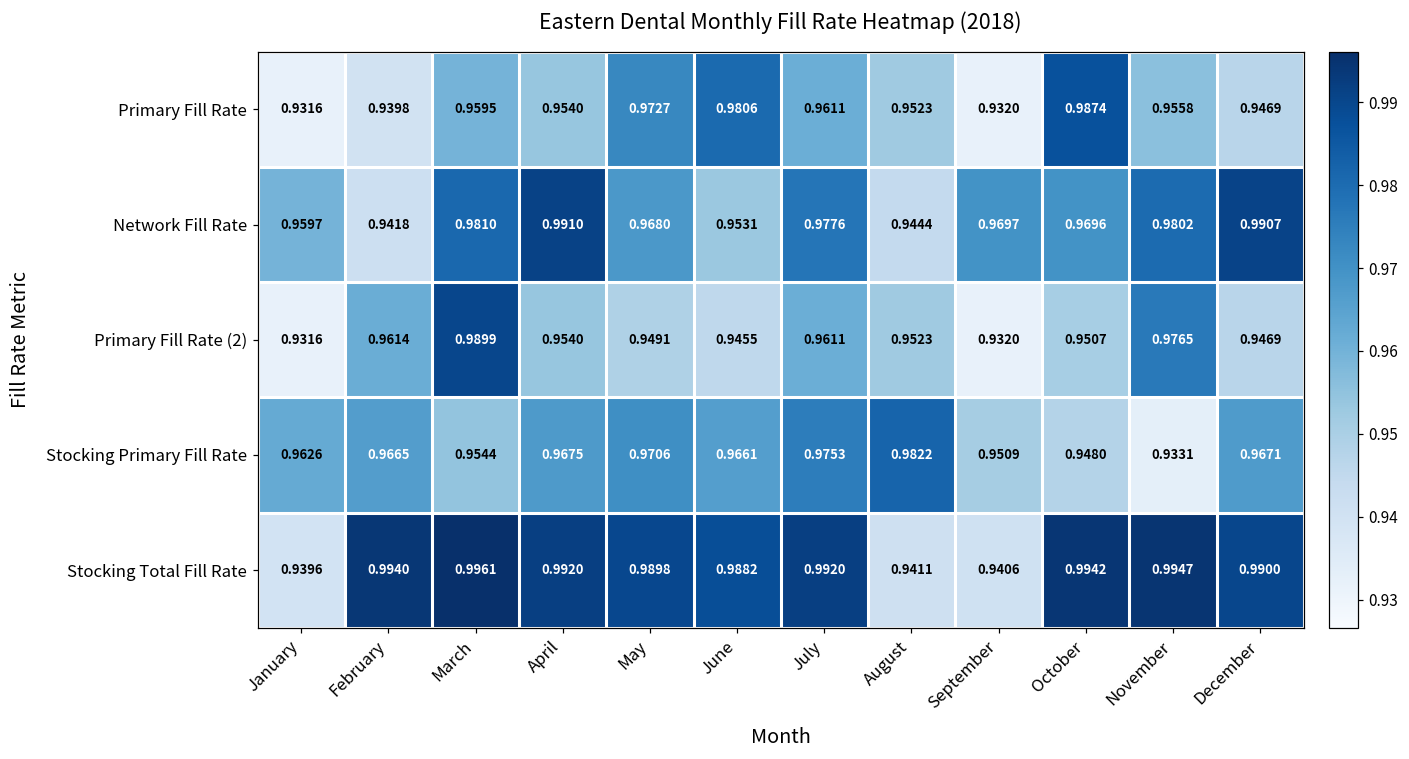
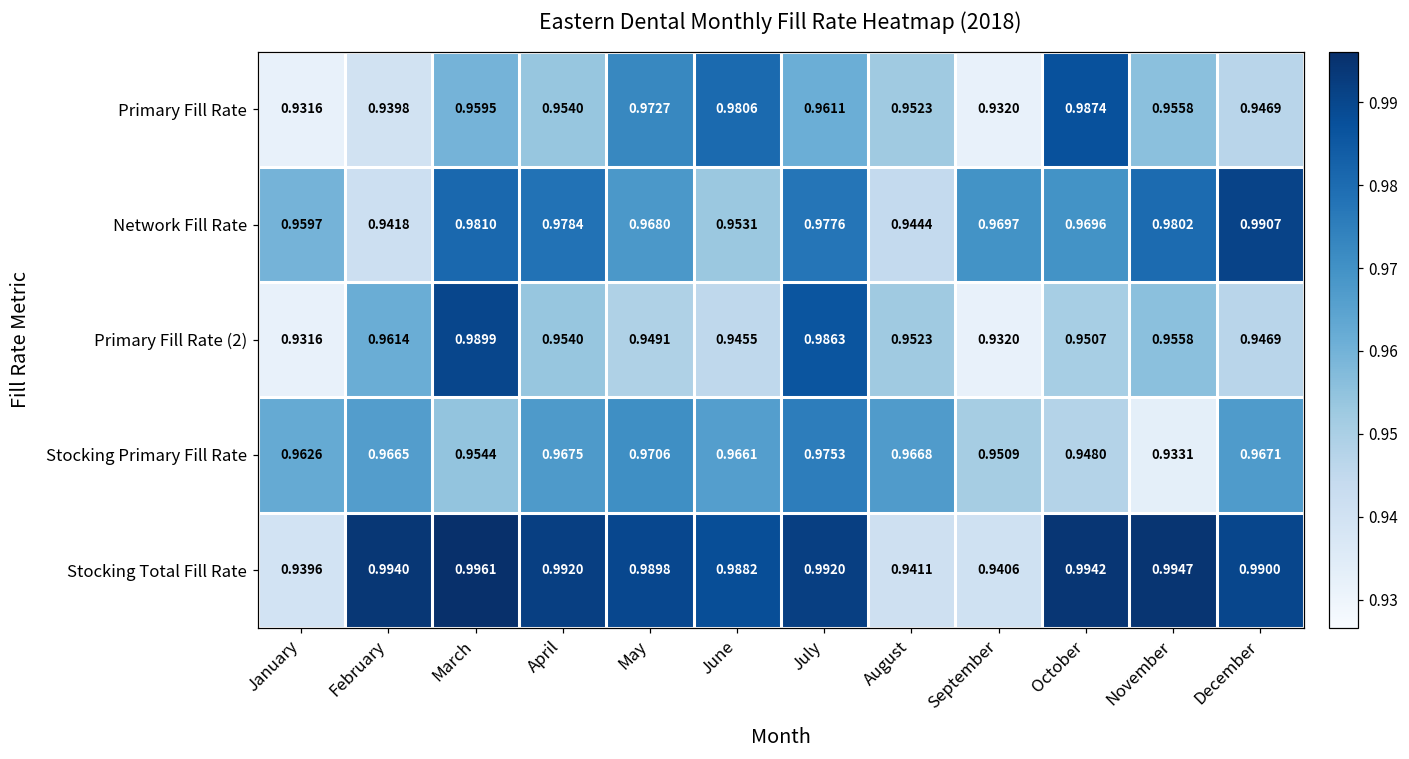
  {
    "Primary Fill Rate": {
      "January": 0.9316,
      "February": 0.9398,
      "March": 0.9595,
      "April": 0.9540,
      "May": 0.9727,
      "June": 0.9806,
      "July": 0.9611,
      "August": 0.9523,
      "September": 0.9320,
      "October": 0.9874,
      "November": 0.9558,
      "December": 0.9469
    },
    "Network Fill Rate": {
      "January": 0.9597,
      "February": 0.9418,
      "March": 0.9810,
-     "April": 0.9910,
+     "April": 0.9784,
      "May": 0.9680,
      "June": 0.9531,
      "July": 0.9776,
      "August": 0.9444,
      "September": 0.9697,
      "October": 0.9696,
      "November": 0.9802,
      "December": 0.9907
    },
    "Primary Fill Rate (2)": {
      "January": 0.9316,
      "February": 0.9614,
      "March": 0.9899,
      "April": 0.9540,
      "May": 0.9491,
      "June": 0.9455,
-     "July": 0.9611,
+     "July": 0.9863,
      "August": 0.9523,
      "September": 0.9320,
      "October": 0.9507,
-     "November": 0.9765,
+     "November": 0.9558,
      "December": 0.9469
    },
    "Stocking Primary Fill Rate": {
      "January": 0.9626,
      "February": 0.9665,
      "March": 0.9544,
      "April": 0.9675,
      "May": 0.9706,
      "June": 0.9661,
      "July": 0.9753,
-     "August": 0.9822,
+     "August": 0.9668,
      "September": 0.9509,
      "October": 0.9480,
      "November": 0.9331,
      "December": 0.9671
    },
    "Stocking Total Fill Rate": {
      "January": 0.9396,
      "February": 0.9940,
      "March": 0.9961,
      "April": 0.9920,
      "May": 0.9898,
      "June": 0.9882,
      "July": 0.9920,
      "August": 0.9411,
      "September": 0.9406,
      "October": 0.9942,
      "November": 0.9947,
      "December": 0.9900
    }
  }
